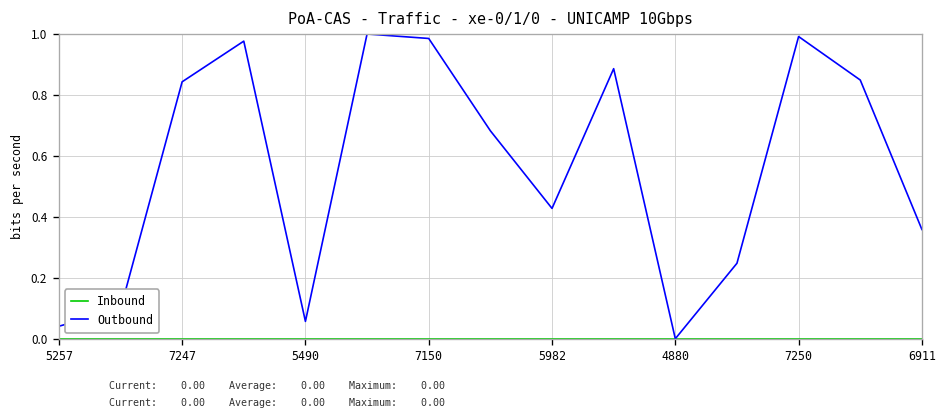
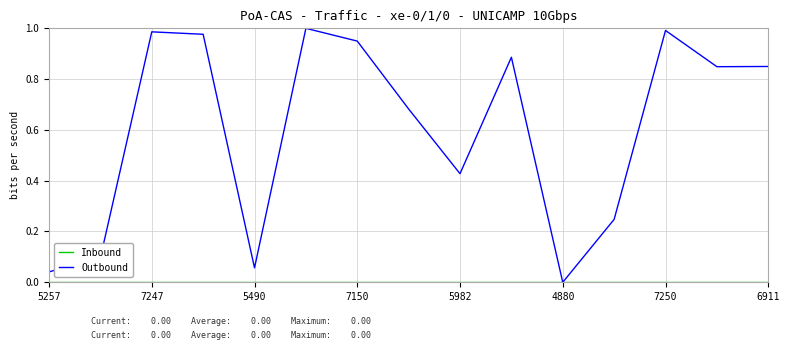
  {
    "Inbound": {
      "5257": 0.00,
      "7247": 0.00,
      "5490": 0.00,
      "7150": 0.00,
      "5982": 0.00,
      "7250": 0.00,
      "6911": 0.00
    },
    "Outbound": {
      "5257": 0.04,
-     "7247": 0.84,
+     "7247": 0.99,
      "5490": 0.06,
-     "7150": 0.99,
+     "7150": 0.95,
      "5982": 0.43,
      "7250": 0.99,
-     "6911": 0.36
+     "6911": 0.85
    }
  }
